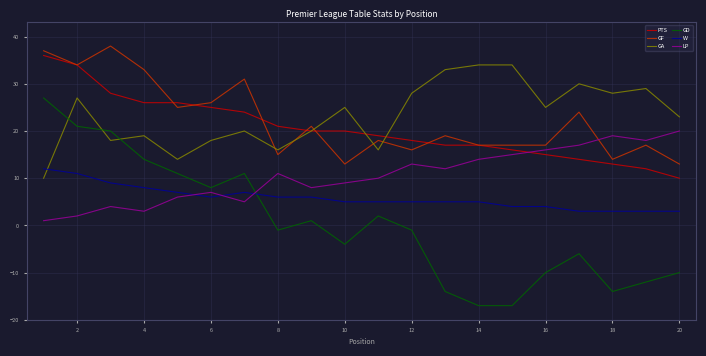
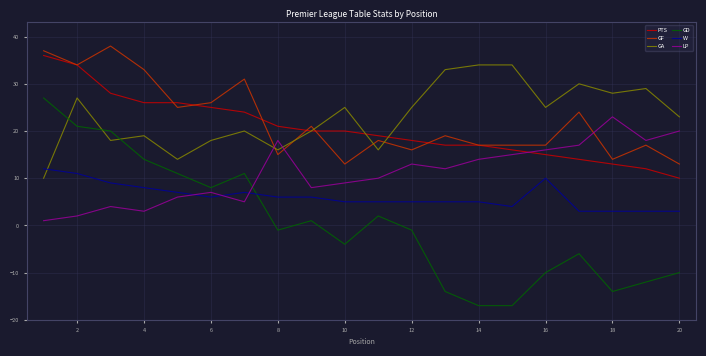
  {
    "GA": {
      "2": 27,
      "4": 19,
      "6": 18,
      "8": 16,
      "10": 25,
-     "12": 28,
+     "12": 25,
      "14": 34,
      "16": 25,
      "18": 28,
      "20": 23
    },
    "GD": {
      "2": 21,
      "4": 14,
      "6": 8,
      "8": -1,
      "10": -4,
      "12": -1,
      "14": -17,
      "16": -10,
      "18": -14,
      "20": -10
    },
    "W": {
      "2": 11,
      "4": 8,
      "6": 6,
      "8": 6,
      "10": 5,
      "12": 5,
      "14": 5,
-     "16": 4,
+     "16": 10,
      "18": 3,
      "20": 3
    },
    "LP": {
      "2": 2,
      "4": 3,
      "6": 7,
-     "8": 11,
+     "8": 18,
      "10": 9,
      "12": 13,
      "14": 14,
      "16": 16,
-     "18": 19,
+     "18": 23,
      "20": 20
    }
  }
